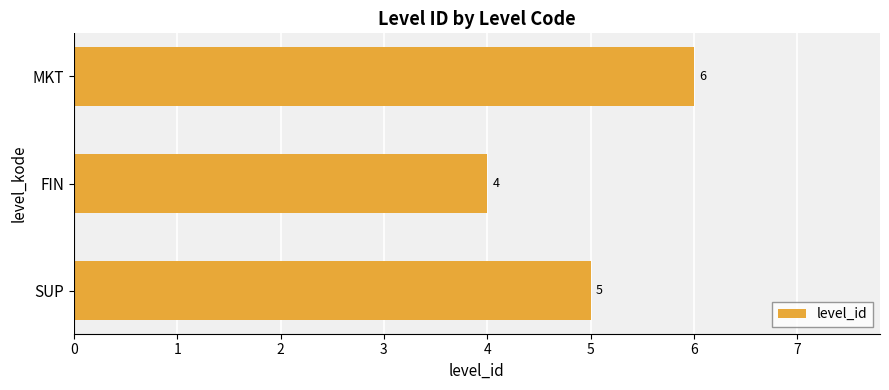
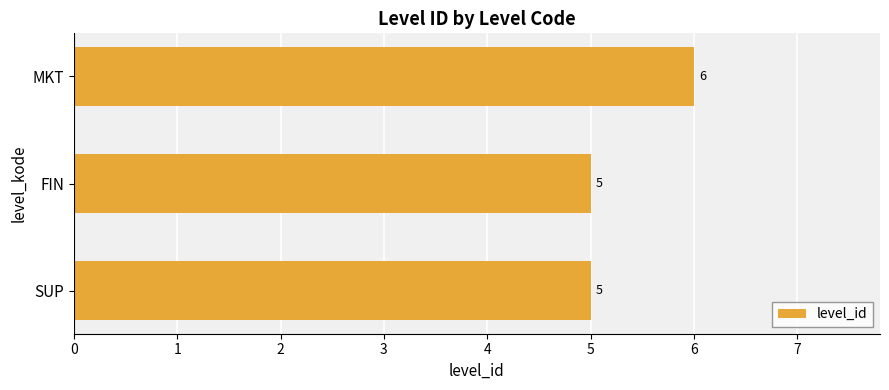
  {
    "MKT": 6,
-   "FIN": 4,
+   "FIN": 5,
    "SUP": 5
  }
